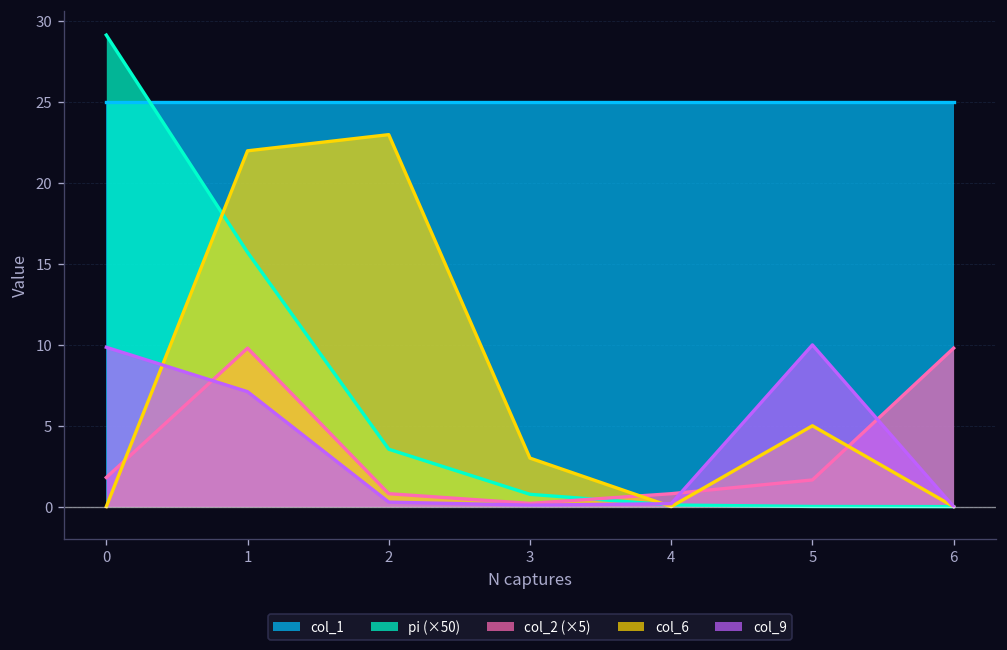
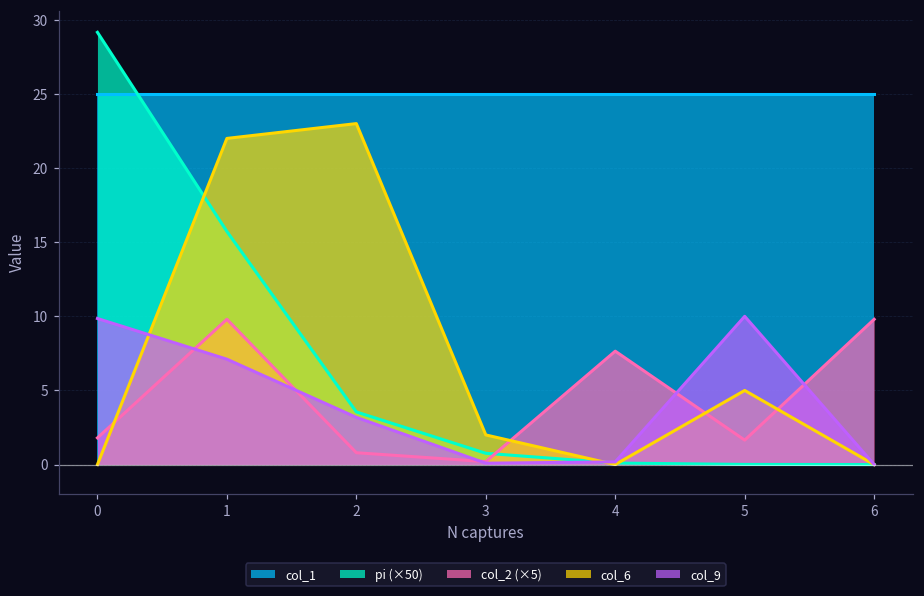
  {
    "col_1": {
      "0": 25.0,
      "1": 25.0,
      "2": 25.0,
      "3": 25.0,
      "4": 25.0,
      "5": 25.0,
      "6": 25.0
    },
    "pi (×50)": {
      "0": 29.2,
      "1": 15.7,
      "2": 3.6,
      "3": 0.8,
      "5": 0.0
    },
    "col_2 (×5)": {
      "0": 1.8,
      "1": 9.8,
      "2": 0.8,
-     "4": 0.8,
+     "4": 7.7,
      "5": 1.7,
      "6": 9.8
    },
    "col_6": {
      "0": 0,
      "1": 22,
      "2": 23,
-     "3": 3,
+     "3": 2,
      "5": 5
    },
    "col_9": {
      "0": 9.9,
      "1": 7.1,
-     "2": 0.3,
+     "2": 3.2,
      "5": 10.0
    }
  }
